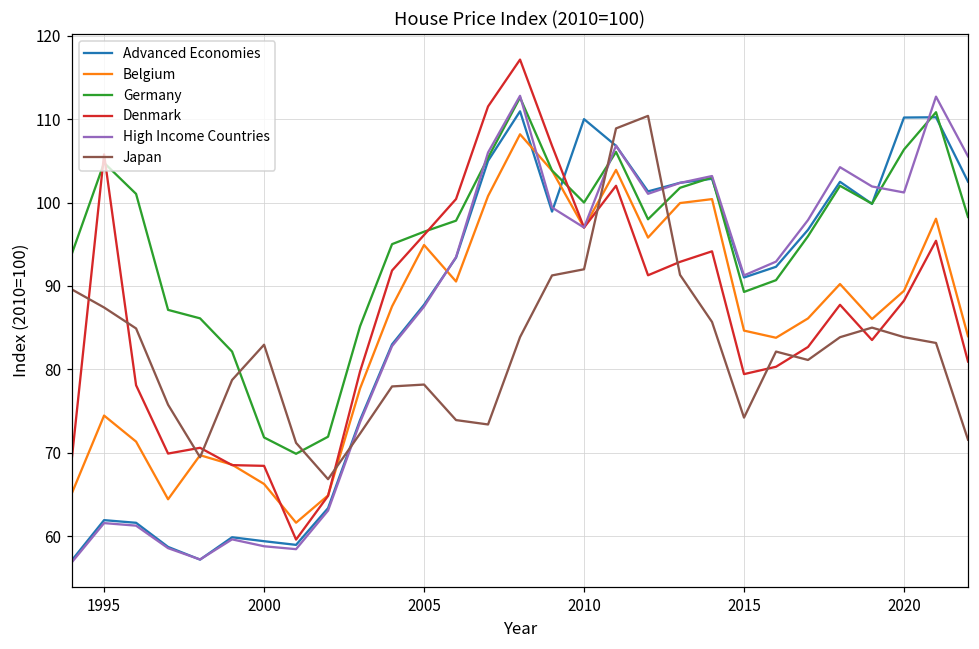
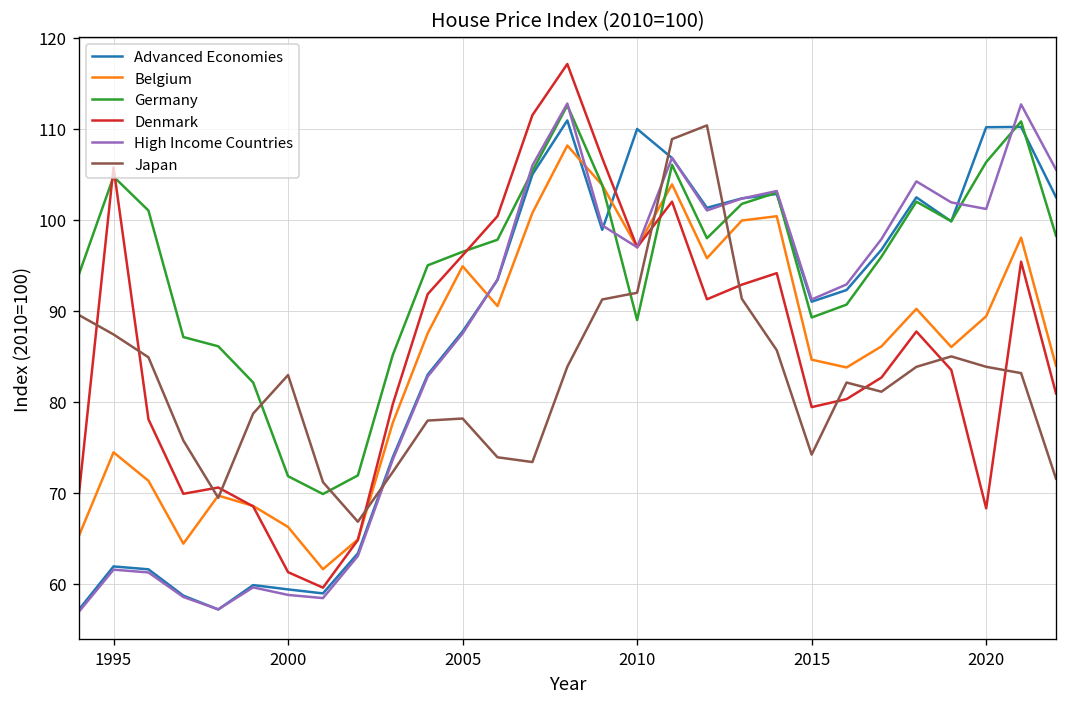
  {
    "Advanced Economies": {
      "1995": 62,
      "2000": 59,
      "2010": 110,
      "2020": 110
    },
    "Belgium": {
      "1995": 74,
      "2000": 66,
      "2005": 95,
      "2015": 85,
      "2020": 89
    },
    "Germany": {
      "2000": 72,
      "2005": 97,
-     "2010": 100,
+     "2010": 89,
      "2015": 89,
      "2020": 106
    },
    "Denmark": {
-     "2000": 68,
+     "2000": 61,
      "2005": 96,
      "2015": 79,
-     "2020": 88
+     "2020": 68
    },
    "High Income Countries": {
      "1995": 62,
      "2000": 59,
      "2020": 101
    },
    "Japan": {
      "1995": 87,
      "2000": 83,
      "2005": 78,
      "2010": 92,
      "2015": 74,
      "2020": 84
    }
  }
